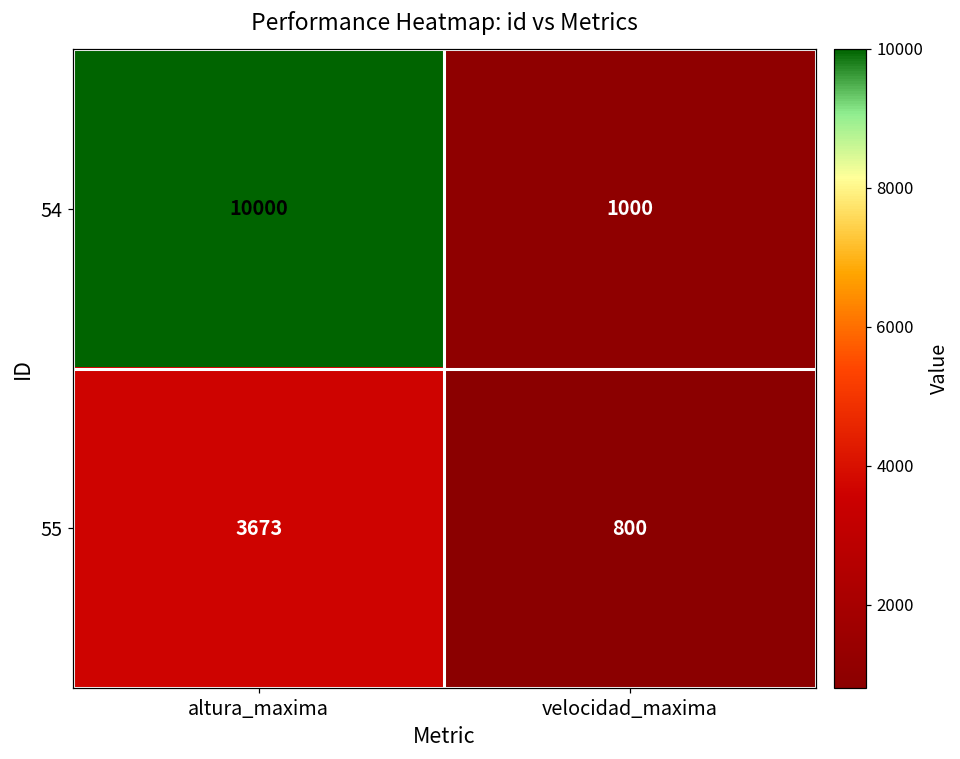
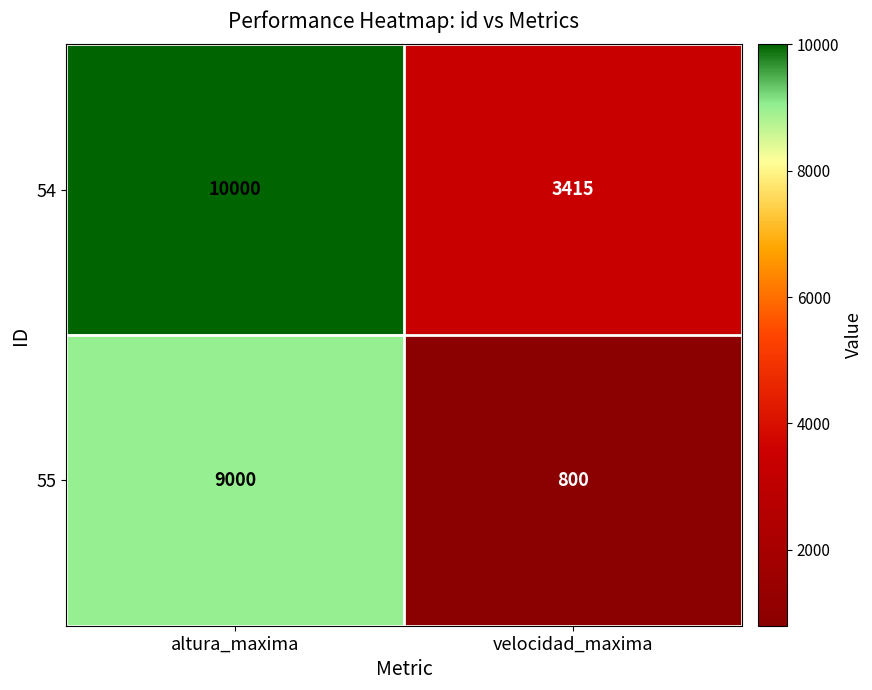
  {
    "54": {
      "altura_maxima": 10000,
-     "velocidad_maxima": 1000
+     "velocidad_maxima": 3415
    },
    "55": {
-     "altura_maxima": 3673,
+     "altura_maxima": 9000,
      "velocidad_maxima": 800
    }
  }
